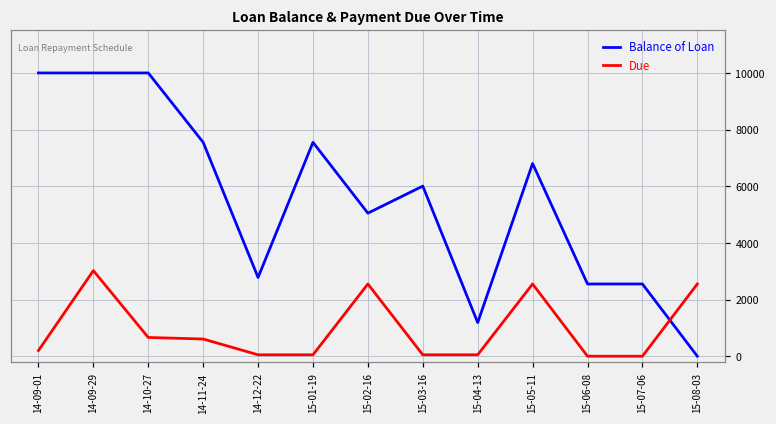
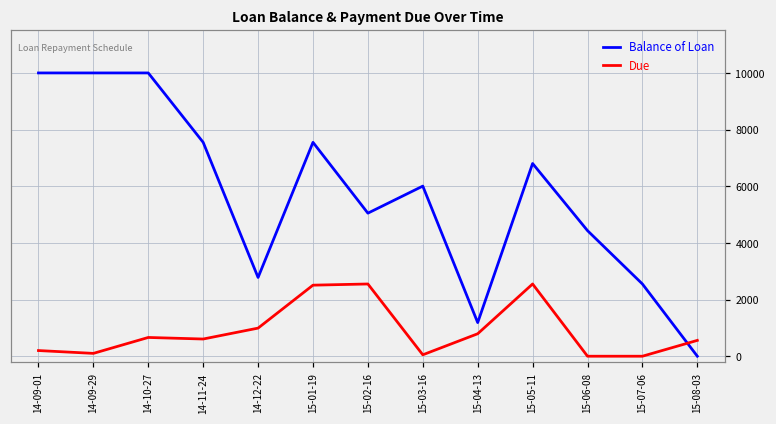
  {
    "Balance of Loan": {
      "14-09-01": 10000,
      "14-09-29": 10000,
      "14-10-27": 10000,
      "14-11-24": 7600,
      "14-12-22": 2800,
      "15-01-19": 7600,
      "15-02-16": 5100,
      "15-03-16": 6000,
      "15-04-13": 1200,
      "15-05-11": 6800,
-     "15-06-08": 2600,
+     "15-06-08": 4400,
      "15-07-06": 2600,
      "15-08-03": 0
    },
    "Due": {
      "14-09-01": 200,
-     "14-09-29": 3000,
+     "14-09-29": 100,
      "14-10-27": 700,
      "14-11-24": 600,
-     "14-12-22": 100,
-     "15-01-19": 100,
+     "14-12-22": 1000,
+     "15-01-19": 2500,
      "15-02-16": 2600,
      "15-03-16": 100,
-     "15-04-13": 100,
+     "15-04-13": 800,
      "15-05-11": 2600,
      "15-06-08": 0,
      "15-07-06": 0,
-     "15-08-03": 2600
+     "15-08-03": 600
    }
  }
